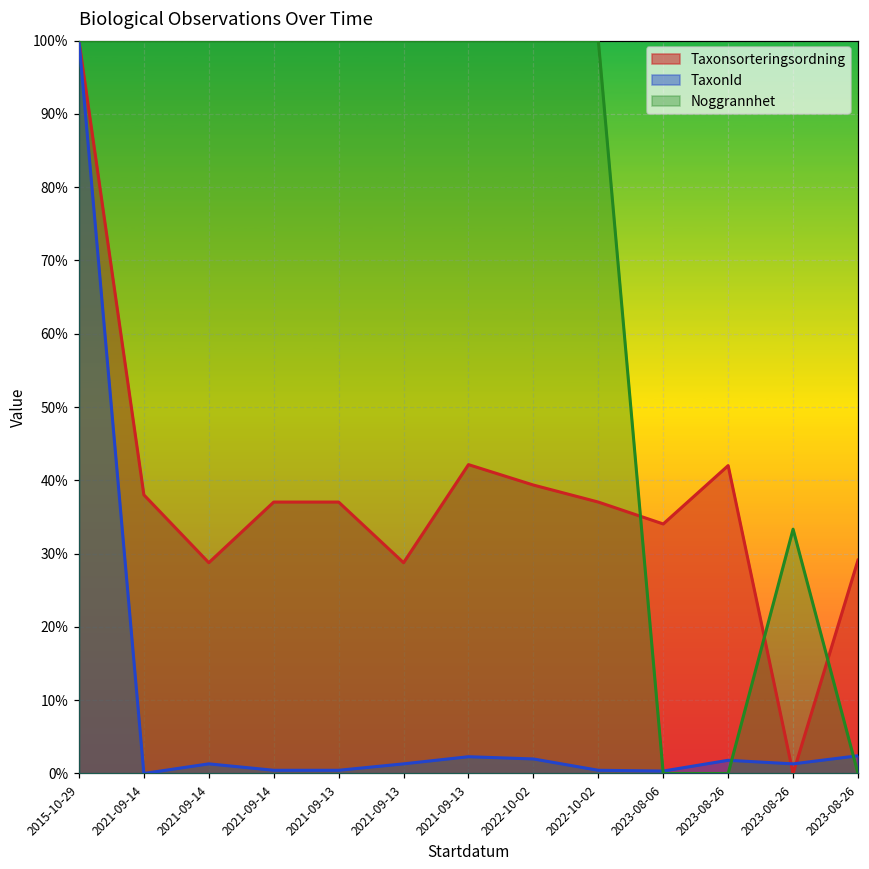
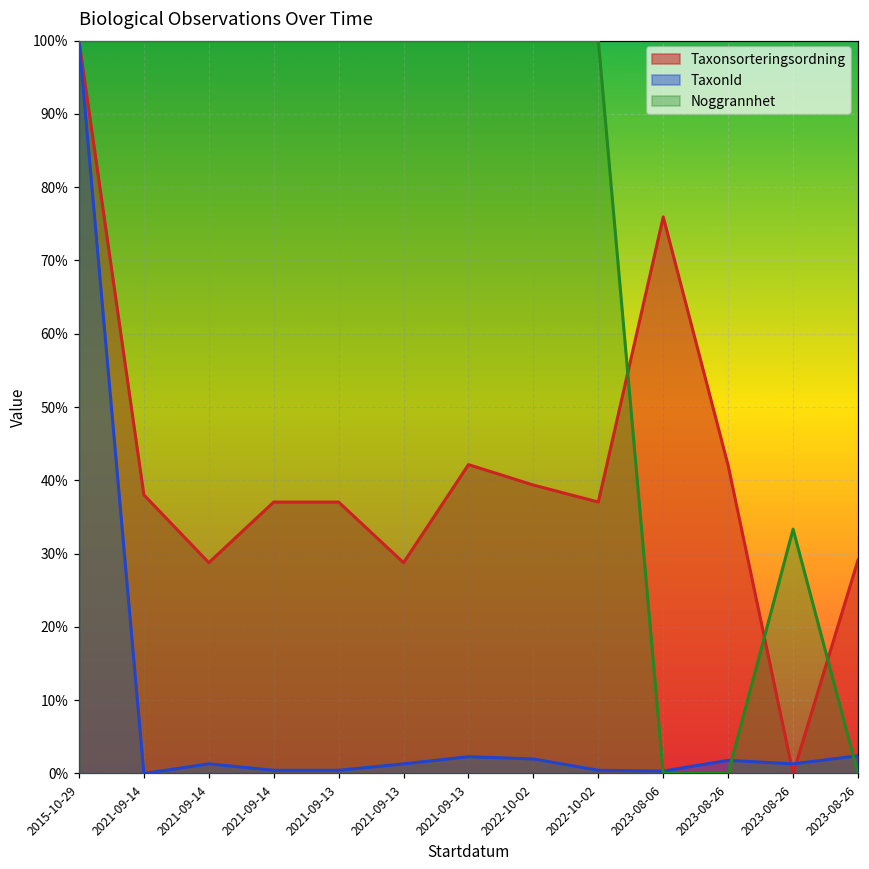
  {
    "Taxonsorteringsordning": {
-     "2023-08-06": "34%"
+     "2023-08-06": "76%"
    }
  }
